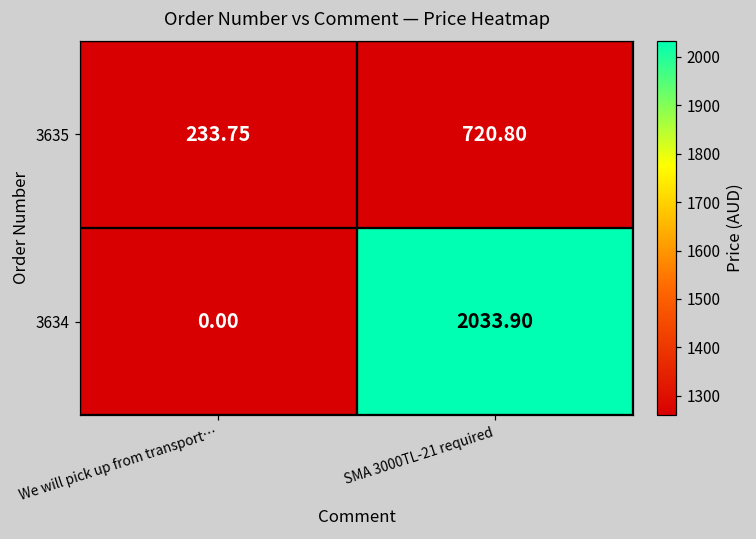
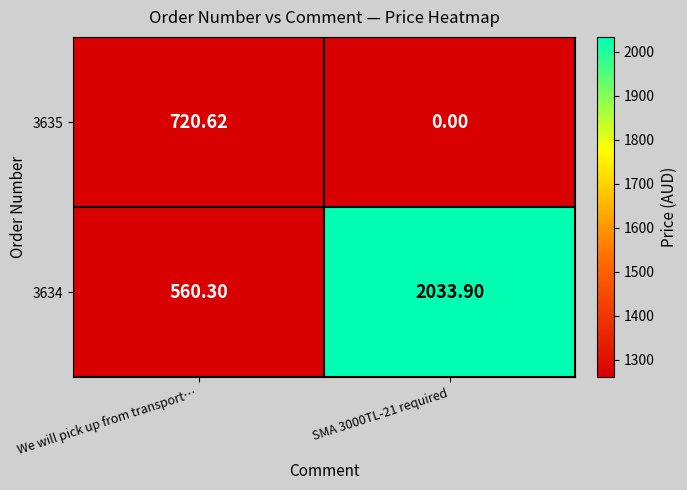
  {
    "3635": {
-     "We will pick up from transport…": 233.75,
-     "SMA 3000TL-21 required": 720.80
+     "We will pick up from transport…": 720.62,
+     "SMA 3000TL-21 required": 0.00
    },
    "3634": {
-     "We will pick up from transport…": 0.00,
+     "We will pick up from transport…": 560.30,
      "SMA 3000TL-21 required": 2033.90
    }
  }
